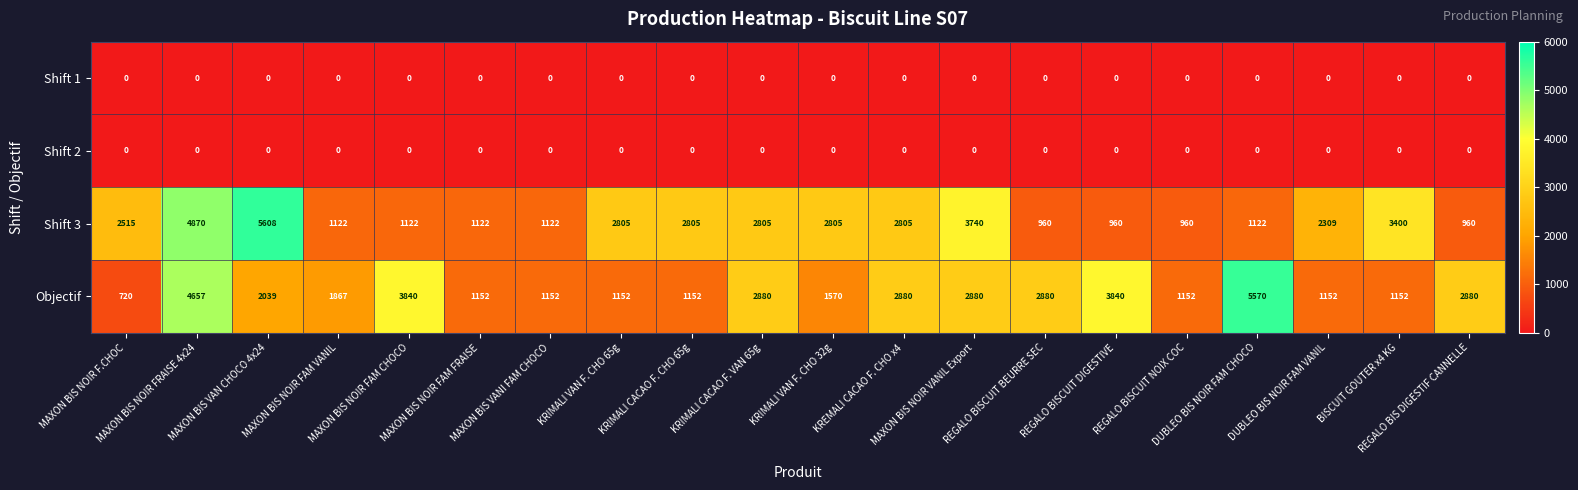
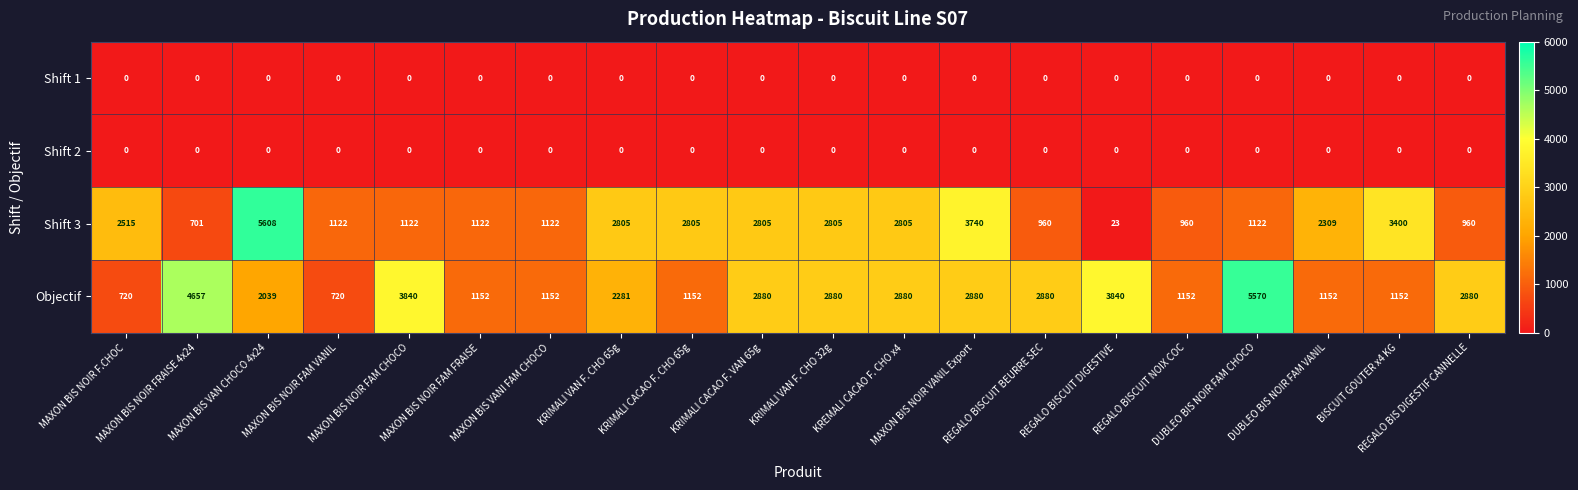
  {
    "Shift 1": {
      "MAXON BIS NOIR F.CHOC": 0,
      "MAXON BIS NOIR FRAISE 4x24": 0,
      "MAXON BIS VAN CHOCO 4x24": 0,
      "MAXON BIS NOIR FAM VANIL": 0,
      "MAXON BIS NOIR FAM CHOCO": 0,
      "MAXON BIS NOIR FAM FRAISE": 0,
      "MAXON BIS VANI FAM CHOCO": 0,
      "KRIMALI VAN F. CHO 65g": 0,
      "KRIMALI CACAO F. CHO 65g": 0,
      "KRIMALI CACAO F. VAN 65g": 0,
      "KRIMALI VAN F. CHO 32g": 0,
      "KREMALI CACAO F. CHO x4": 0,
      "MAXON BIS NOIR VANIL Export": 0,
      "REGALO BISCUIT BEURRE SEC": 0,
      "REGALO BISCUIT DIGESTIVE": 0,
      "REGALO BISCUIT NOIX COC": 0,
      "DUBLEO BIS NOIR FAM CHOCO": 0,
      "DUBLEO BIS NOIR FAM VANIL": 0,
      "BISCUIT GOUTER x4 KG": 0,
      "REGALO BIS DIGESTIF CANNELLE": 0
    },
    "Shift 2": {
      "MAXON BIS NOIR F.CHOC": 0,
      "MAXON BIS NOIR FRAISE 4x24": 0,
      "MAXON BIS VAN CHOCO 4x24": 0,
      "MAXON BIS NOIR FAM VANIL": 0,
      "MAXON BIS NOIR FAM CHOCO": 0,
      "MAXON BIS NOIR FAM FRAISE": 0,
      "MAXON BIS VANI FAM CHOCO": 0,
      "KRIMALI VAN F. CHO 65g": 0,
      "KRIMALI CACAO F. CHO 65g": 0,
      "KRIMALI CACAO F. VAN 65g": 0,
      "KRIMALI VAN F. CHO 32g": 0,
      "KREMALI CACAO F. CHO x4": 0,
      "MAXON BIS NOIR VANIL Export": 0,
      "REGALO BISCUIT BEURRE SEC": 0,
      "REGALO BISCUIT DIGESTIVE": 0,
      "REGALO BISCUIT NOIX COC": 0,
      "DUBLEO BIS NOIR FAM CHOCO": 0,
      "DUBLEO BIS NOIR FAM VANIL": 0,
      "BISCUIT GOUTER x4 KG": 0,
      "REGALO BIS DIGESTIF CANNELLE": 0
    },
    "Shift 3": {
      "MAXON BIS NOIR F.CHOC": 2515,
-     "MAXON BIS NOIR FRAISE 4x24": 4870,
+     "MAXON BIS NOIR FRAISE 4x24": 701,
      "MAXON BIS VAN CHOCO 4x24": 5608,
      "MAXON BIS NOIR FAM VANIL": 1122,
      "MAXON BIS NOIR FAM CHOCO": 1122,
      "MAXON BIS NOIR FAM FRAISE": 1122,
      "MAXON BIS VANI FAM CHOCO": 1122,
      "KRIMALI VAN F. CHO 65g": 2805,
      "KRIMALI CACAO F. CHO 65g": 2805,
      "KRIMALI CACAO F. VAN 65g": 2805,
      "KRIMALI VAN F. CHO 32g": 2805,
      "KREMALI CACAO F. CHO x4": 2805,
      "MAXON BIS NOIR VANIL Export": 3740,
      "REGALO BISCUIT BEURRE SEC": 960,
-     "REGALO BISCUIT DIGESTIVE": 960,
+     "REGALO BISCUIT DIGESTIVE": 23,
      "REGALO BISCUIT NOIX COC": 960,
      "DUBLEO BIS NOIR FAM CHOCO": 1122,
      "DUBLEO BIS NOIR FAM VANIL": 2309,
      "BISCUIT GOUTER x4 KG": 3400,
      "REGALO BIS DIGESTIF CANNELLE": 960
    },
    "Objectif": {
      "MAXON BIS NOIR F.CHOC": 720,
      "MAXON BIS NOIR FRAISE 4x24": 4657,
      "MAXON BIS VAN CHOCO 4x24": 2039,
-     "MAXON BIS NOIR FAM VANIL": 1867,
+     "MAXON BIS NOIR FAM VANIL": 720,
      "MAXON BIS NOIR FAM CHOCO": 3840,
      "MAXON BIS NOIR FAM FRAISE": 1152,
      "MAXON BIS VANI FAM CHOCO": 1152,
-     "KRIMALI VAN F. CHO 65g": 1152,
+     "KRIMALI VAN F. CHO 65g": 2281,
      "KRIMALI CACAO F. CHO 65g": 1152,
      "KRIMALI CACAO F. VAN 65g": 2880,
-     "KRIMALI VAN F. CHO 32g": 1570,
+     "KRIMALI VAN F. CHO 32g": 2880,
      "KREMALI CACAO F. CHO x4": 2880,
      "MAXON BIS NOIR VANIL Export": 2880,
      "REGALO BISCUIT BEURRE SEC": 2880,
      "REGALO BISCUIT DIGESTIVE": 3840,
      "REGALO BISCUIT NOIX COC": 1152,
      "DUBLEO BIS NOIR FAM CHOCO": 5570,
      "DUBLEO BIS NOIR FAM VANIL": 1152,
      "BISCUIT GOUTER x4 KG": 1152,
      "REGALO BIS DIGESTIF CANNELLE": 2880
    }
  }
